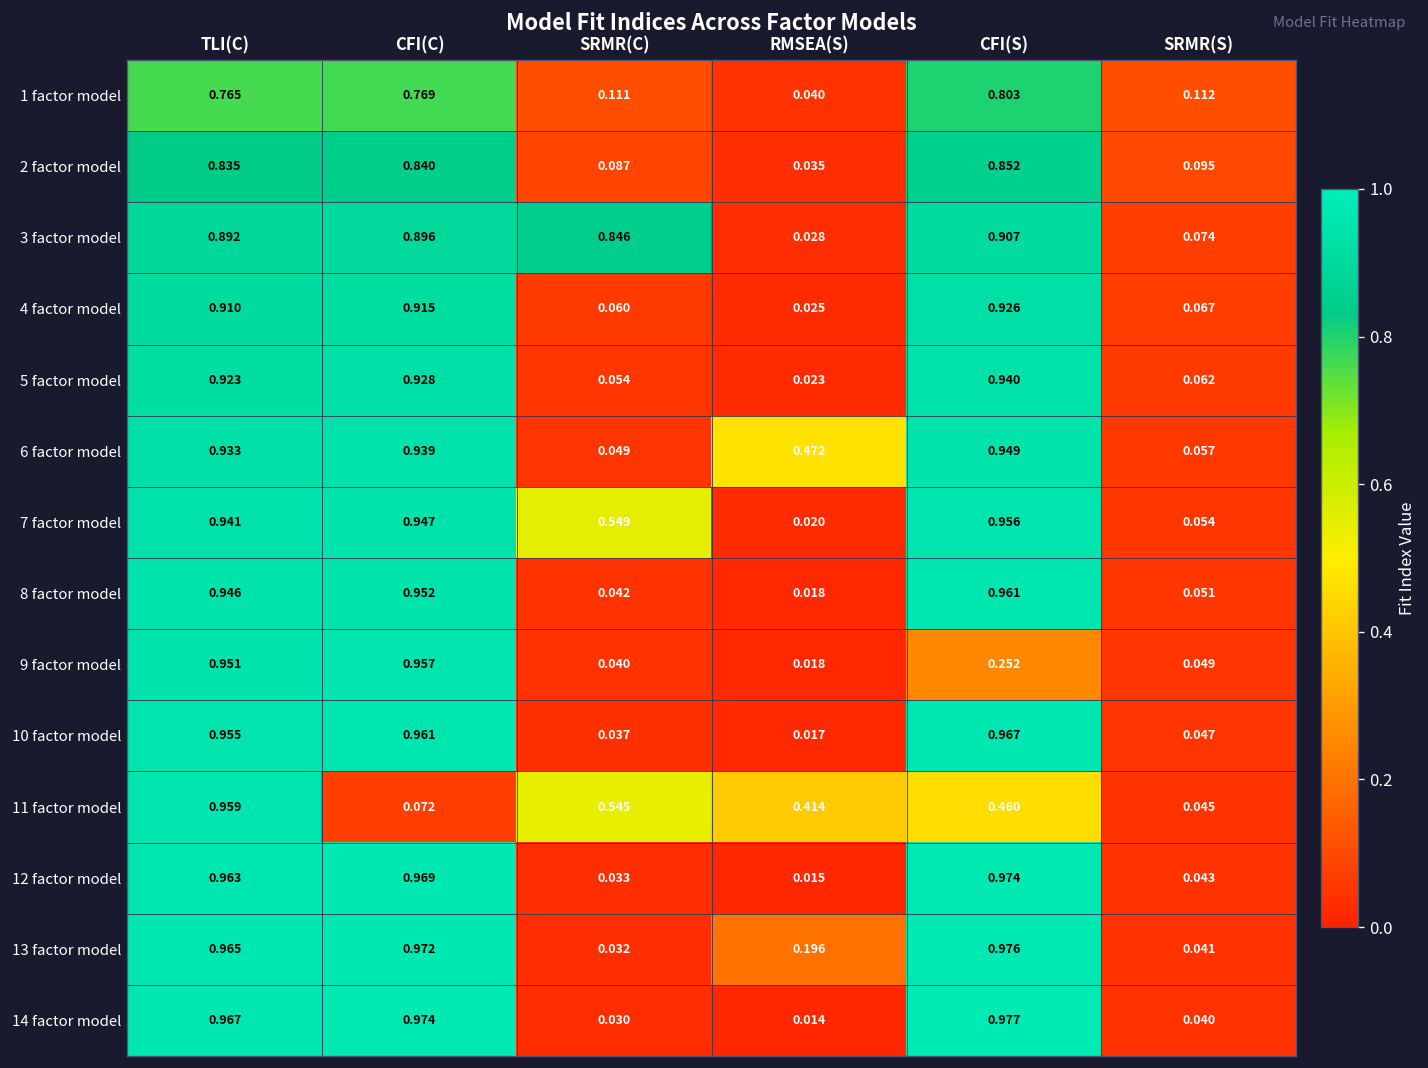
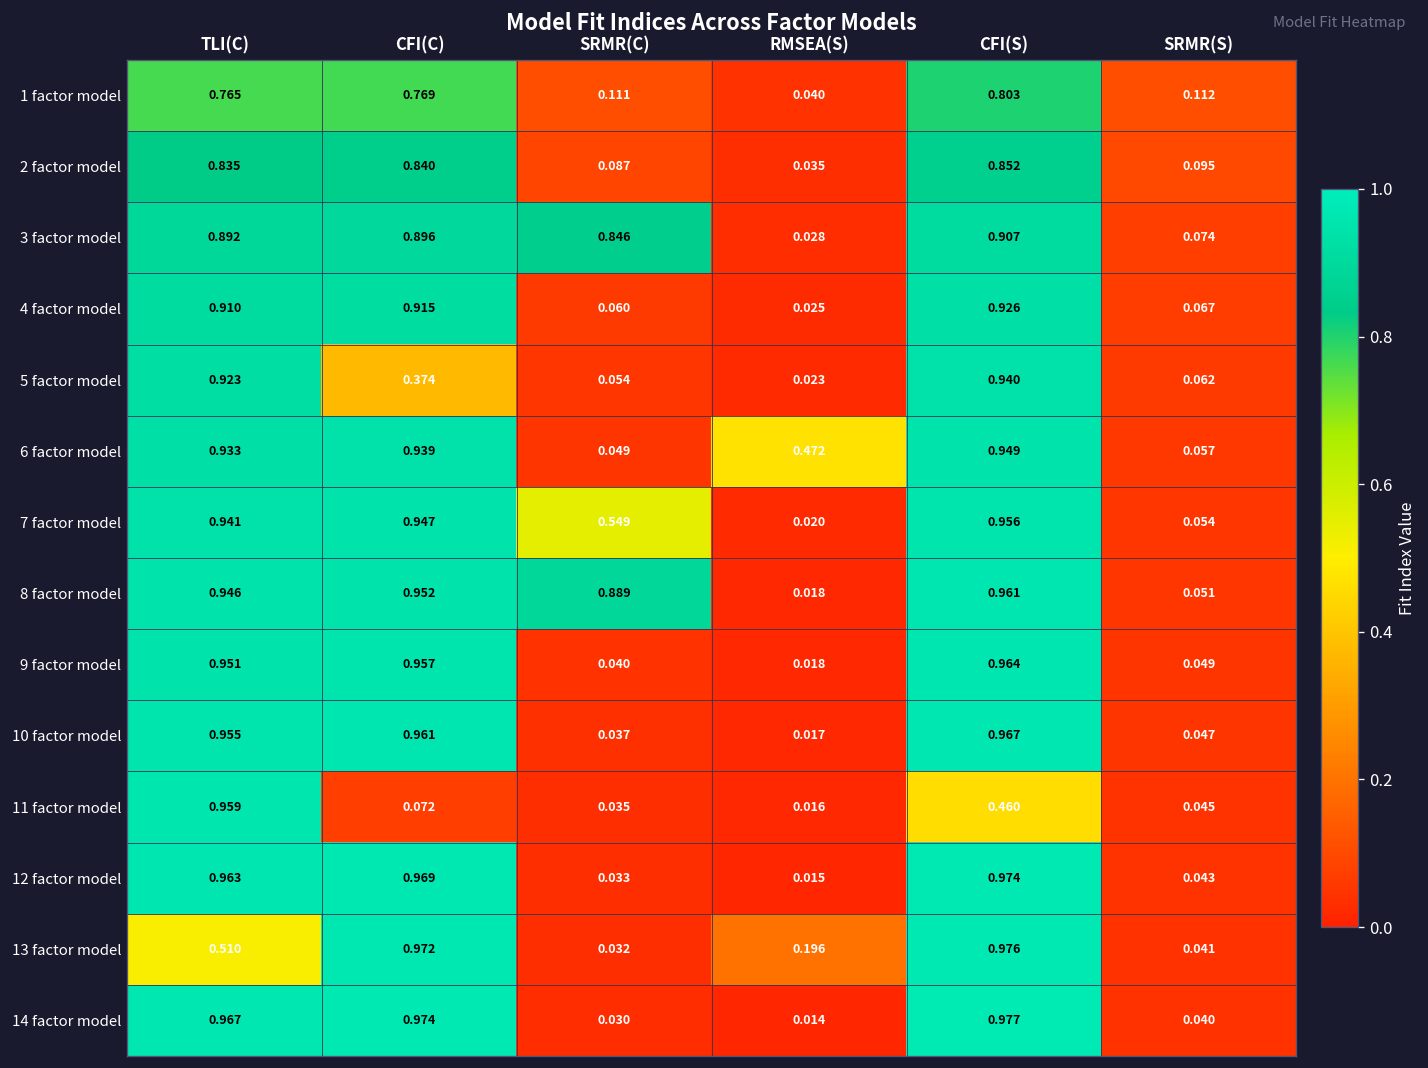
  {
    "1 factor model": {
      "TLI(C)": 0.765,
      "CFI(C)": 0.769,
      "SRMR(C)": 0.111,
      "RMSEA(S)": 0.040,
      "CFI(S)": 0.803,
      "SRMR(S)": 0.112
    },
    "2 factor model": {
      "TLI(C)": 0.835,
      "CFI(C)": 0.840,
      "SRMR(C)": 0.087,
      "RMSEA(S)": 0.035,
      "CFI(S)": 0.852,
      "SRMR(S)": 0.095
    },
    "3 factor model": {
      "TLI(C)": 0.892,
      "CFI(C)": 0.896,
      "SRMR(C)": 0.846,
      "RMSEA(S)": 0.028,
      "CFI(S)": 0.907,
      "SRMR(S)": 0.074
    },
    "4 factor model": {
      "TLI(C)": 0.910,
      "CFI(C)": 0.915,
      "SRMR(C)": 0.060,
      "RMSEA(S)": 0.025,
      "CFI(S)": 0.926,
      "SRMR(S)": 0.067
    },
    "5 factor model": {
      "TLI(C)": 0.923,
-     "CFI(C)": 0.928,
+     "CFI(C)": 0.374,
      "SRMR(C)": 0.054,
      "RMSEA(S)": 0.023,
      "CFI(S)": 0.940,
      "SRMR(S)": 0.062
    },
    "6 factor model": {
      "TLI(C)": 0.933,
      "CFI(C)": 0.939,
      "SRMR(C)": 0.049,
      "RMSEA(S)": 0.472,
      "CFI(S)": 0.949,
      "SRMR(S)": 0.057
    },
    "7 factor model": {
      "TLI(C)": 0.941,
      "CFI(C)": 0.947,
      "SRMR(C)": 0.549,
      "RMSEA(S)": 0.020,
      "CFI(S)": 0.956,
      "SRMR(S)": 0.054
    },
    "8 factor model": {
      "TLI(C)": 0.946,
      "CFI(C)": 0.952,
-     "SRMR(C)": 0.042,
+     "SRMR(C)": 0.889,
      "RMSEA(S)": 0.018,
      "CFI(S)": 0.961,
      "SRMR(S)": 0.051
    },
    "9 factor model": {
      "TLI(C)": 0.951,
      "CFI(C)": 0.957,
      "SRMR(C)": 0.040,
      "RMSEA(S)": 0.018,
-     "CFI(S)": 0.252,
+     "CFI(S)": 0.964,
      "SRMR(S)": 0.049
    },
    "10 factor model": {
      "TLI(C)": 0.955,
      "CFI(C)": 0.961,
      "SRMR(C)": 0.037,
      "RMSEA(S)": 0.017,
      "CFI(S)": 0.967,
      "SRMR(S)": 0.047
    },
    "11 factor model": {
      "TLI(C)": 0.959,
      "CFI(C)": 0.072,
-     "SRMR(C)": 0.545,
-     "RMSEA(S)": 0.414,
+     "SRMR(C)": 0.035,
+     "RMSEA(S)": 0.016,
      "CFI(S)": 0.460,
      "SRMR(S)": 0.045
    },
    "12 factor model": {
      "TLI(C)": 0.963,
      "CFI(C)": 0.969,
      "SRMR(C)": 0.033,
      "RMSEA(S)": 0.015,
      "CFI(S)": 0.974,
      "SRMR(S)": 0.043
    },
    "13 factor model": {
-     "TLI(C)": 0.965,
+     "TLI(C)": 0.510,
      "CFI(C)": 0.972,
      "SRMR(C)": 0.032,
      "RMSEA(S)": 0.196,
      "CFI(S)": 0.976,
      "SRMR(S)": 0.041
    },
    "14 factor model": {
      "TLI(C)": 0.967,
      "CFI(C)": 0.974,
      "SRMR(C)": 0.030,
      "RMSEA(S)": 0.014,
      "CFI(S)": 0.977,
      "SRMR(S)": 0.040
    }
  }
